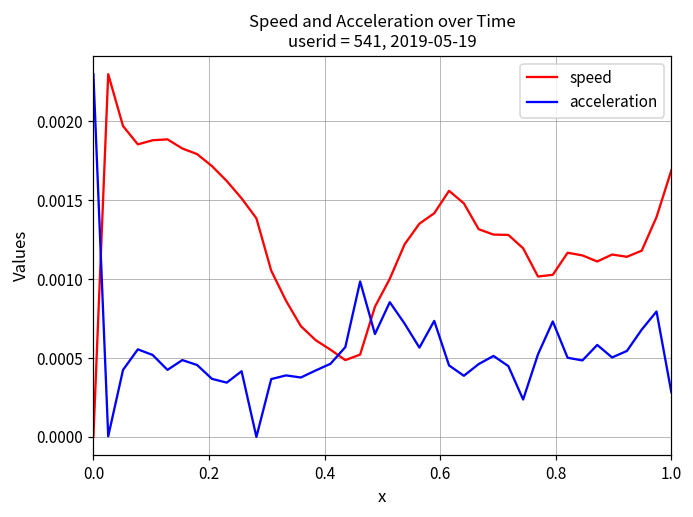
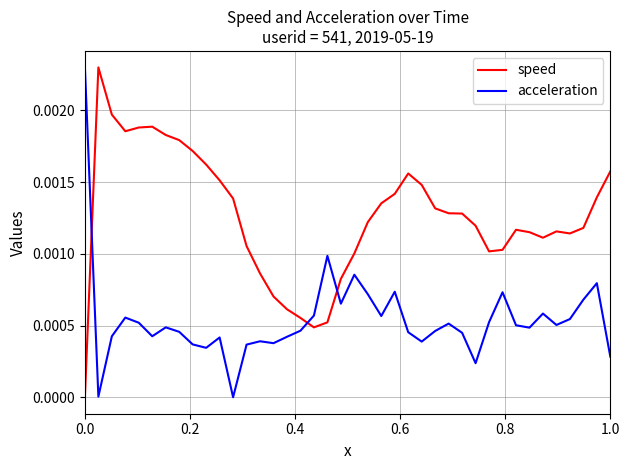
  {
    "speed": {
      "0.0": 0.00000,
-     "1.0": 0.00169
+     "1.0": 0.00157
    },
    "acceleration": {
      "0.0": 0.00230,
      "1.0": 0.00028
    }
  }
